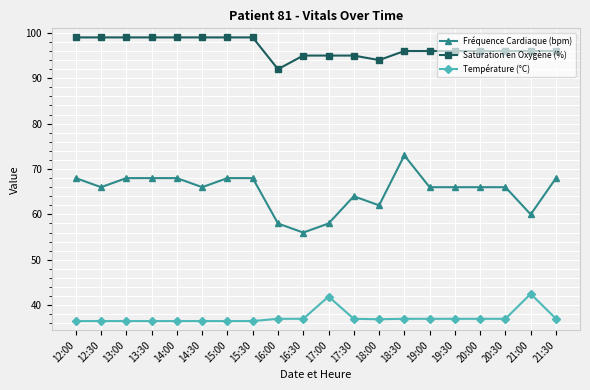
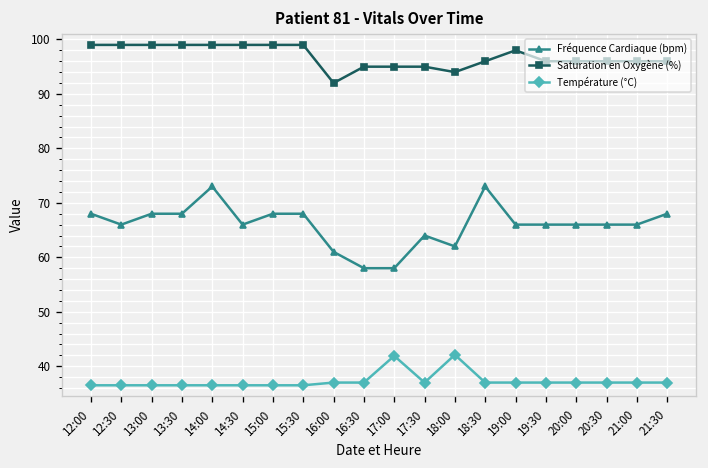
  {
    "Fréquence Cardiaque (bpm)": {
      "12:00": 68,
      "12:30": 66,
      "13:00": 68,
      "13:30": 68,
-     "14:00": 68,
+     "14:00": 73,
      "14:30": 66,
      "15:00": 68,
      "15:30": 68,
-     "16:00": 58,
-     "16:30": 56,
+     "16:00": 61,
+     "16:30": 58,
      "17:00": 58,
      "17:30": 64,
      "18:00": 62,
      "18:30": 73,
      "19:00": 66,
      "19:30": 66,
      "20:00": 66,
      "20:30": 66,
-     "21:00": 60,
+     "21:00": 66,
      "21:30": 68
    },
    "Saturation en Oxygène (%)": {
      "12:00": 99,
      "12:30": 99,
      "13:00": 99,
      "13:30": 99,
      "14:00": 99,
      "14:30": 99,
      "15:00": 99,
      "15:30": 99,
      "16:00": 92,
      "16:30": 95,
      "17:00": 95,
      "17:30": 95,
      "18:00": 94,
      "18:30": 96,
-     "19:00": 96
+     "19:00": 98
    },
    "Température (°C)": {
      "12:00": 37,
      "12:30": 37,
      "13:00": 37,
      "13:30": 37,
      "14:00": 37,
      "14:30": 37,
      "15:00": 37,
      "15:30": 37,
      "16:00": 37,
      "16:30": 37,
      "17:00": 42,
      "17:30": 37,
-     "18:00": 37,
+     "18:00": 42,
      "18:30": 37,
      "19:00": 37,
      "19:30": 37,
      "20:00": 37,
      "20:30": 37,
-     "21:00": 43,
+     "21:00": 37,
      "21:30": 37
    }
  }
